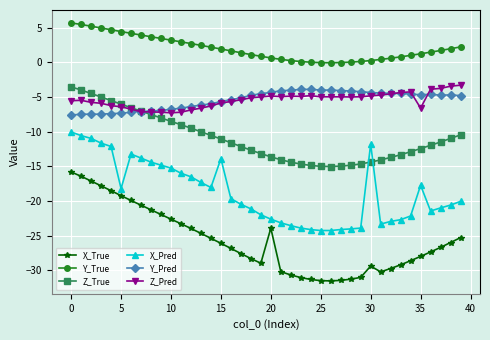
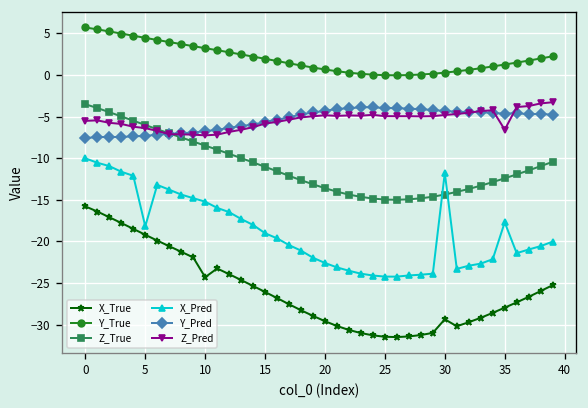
  {
    "X_True": {
      "0": -16,
      "5": -19,
-     "10": -23,
+     "10": -24,
      "15": -26,
-     "20": -24,
+     "20": -30,
      "25": -31,
      "30": -29,
      "35": -28
    },
    "X_Pred": {
      "0": -10,
      "5": -18,
      "10": -15,
-     "15": -14,
+     "15": -19,
      "20": -23,
      "25": -24,
      "30": -12,
      "35": -18
    },
    "Y_Pred": {
      "0": -8,
      "5": -7,
      "10": -7,
      "20": -4,
      "25": -4,
      "30": -4,
      "35": -5
    },
    "Z_Pred": {
      "0": -6,
      "5": -6,
      "10": -7,
      "20": -5,
      "25": -5,
      "30": -5,
      "35": -7
    }
  }
